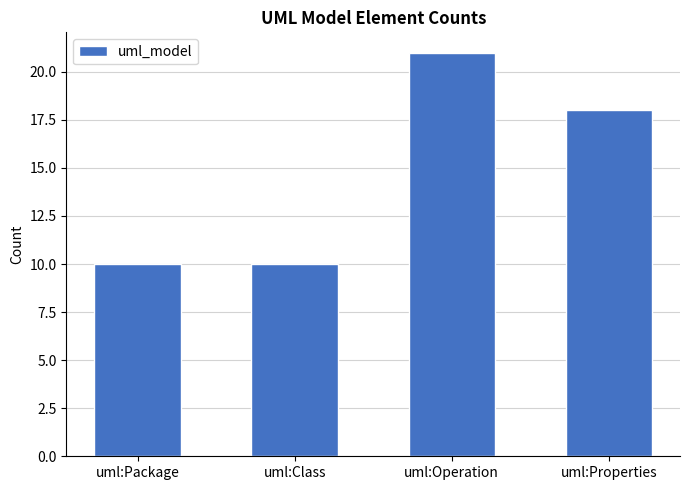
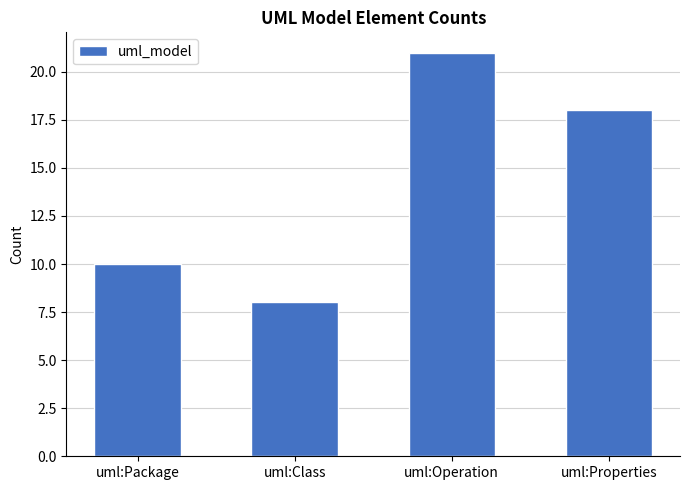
  {
    "uml:Package": 10,
-   "uml:Class": 10,
+   "uml:Class": 8,
    "uml:Operation": 21,
    "uml:Properties": 18
  }
